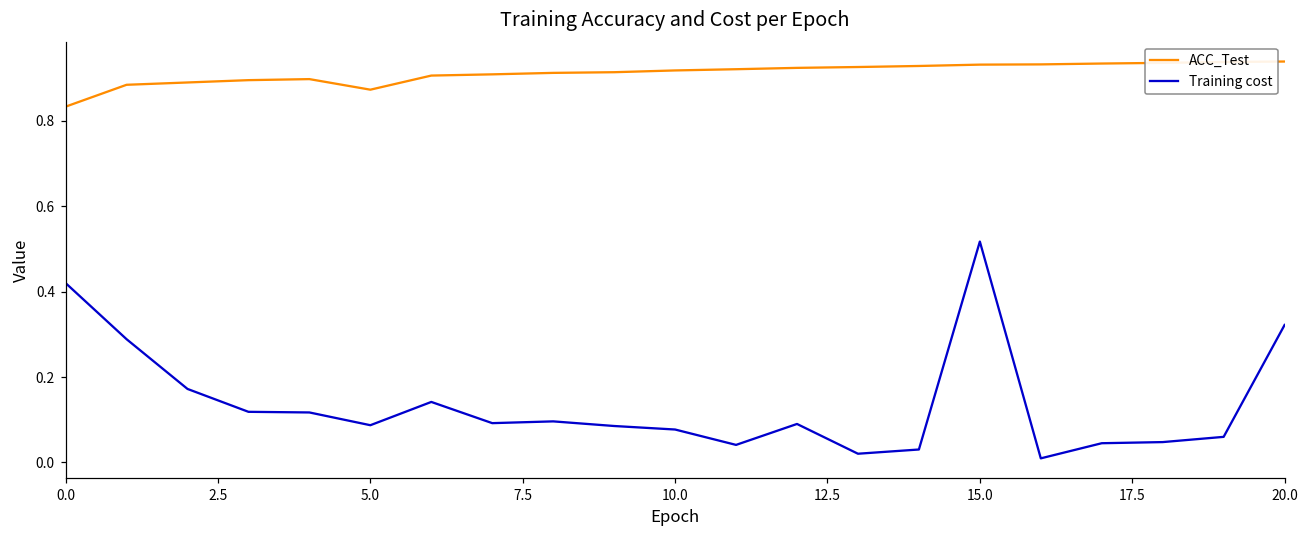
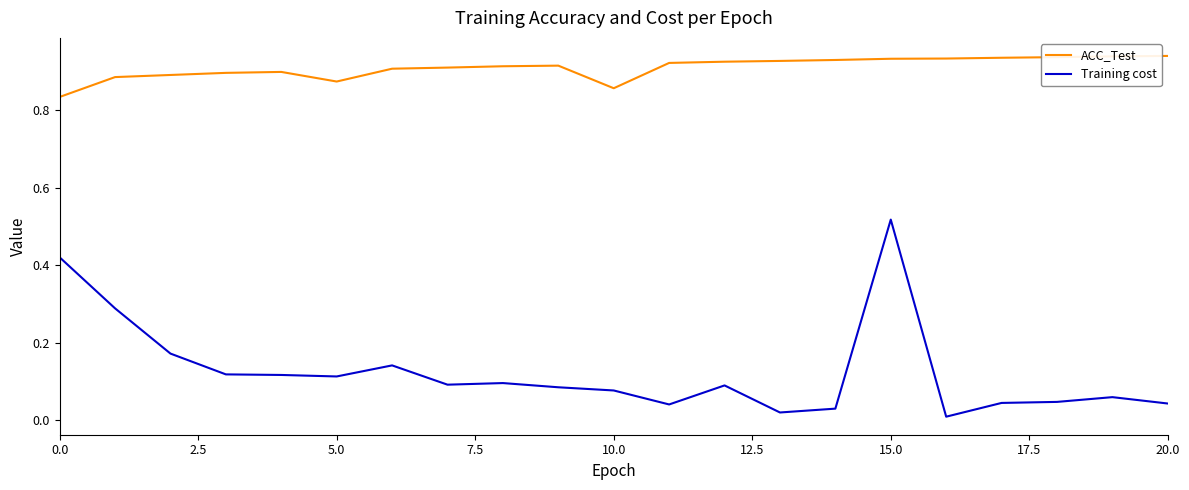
  {
    "ACC_Test": {
      "0.0": 0.83,
      "5.0": 0.87,
-     "10.0": 0.92,
+     "10.0": 0.86,
      "15.0": 0.93,
      "20.0": 0.94
    },
    "Training cost": {
      "0.0": 0.42,
-     "5.0": 0.09,
+     "5.0": 0.11,
      "10.0": 0.08,
      "15.0": 0.52,
-     "20.0": 0.32
+     "20.0": 0.04
    }
  }
